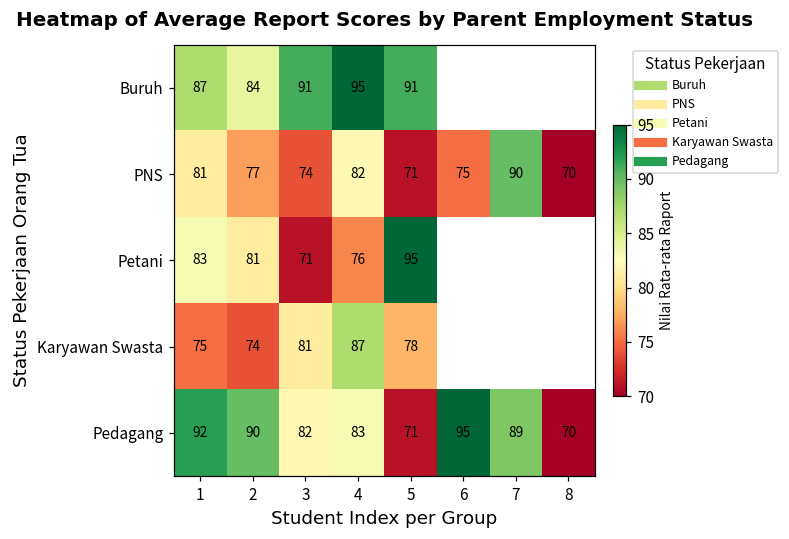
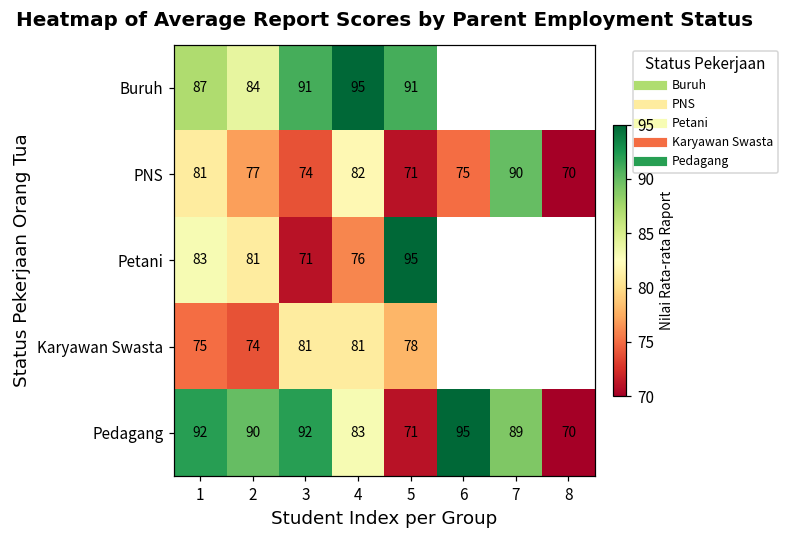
  {
    "Buruh": {
      "1": 87,
      "2": 84,
      "3": 91,
      "4": 95,
      "5": 91
    },
    "PNS": {
      "1": 81,
      "2": 77,
      "3": 74,
      "4": 82,
      "5": 71,
      "6": 75,
      "7": 90,
      "8": 70
    },
    "Petani": {
      "1": 83,
      "2": 81,
      "3": 71,
      "4": 76,
      "5": 95
    },
    "Karyawan Swasta": {
      "1": 75,
      "2": 74,
      "3": 81,
-     "4": 87,
+     "4": 81,
      "5": 78
    },
    "Pedagang": {
      "1": 92,
      "2": 90,
-     "3": 82,
+     "3": 92,
      "4": 83,
      "5": 71,
      "6": 95,
      "7": 89,
      "8": 70
    }
  }
